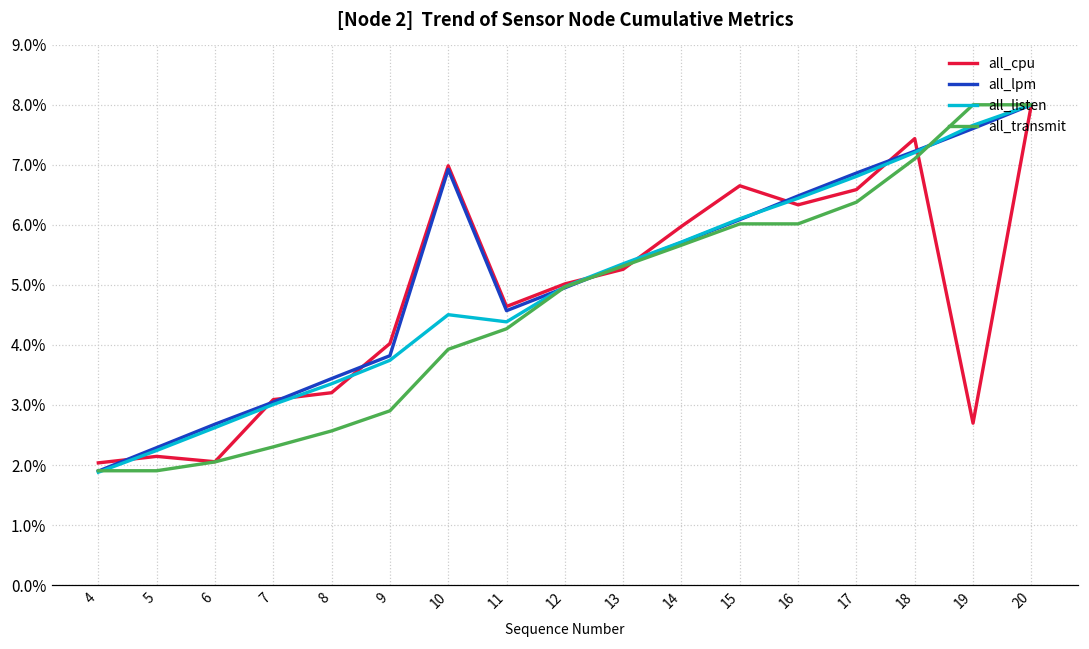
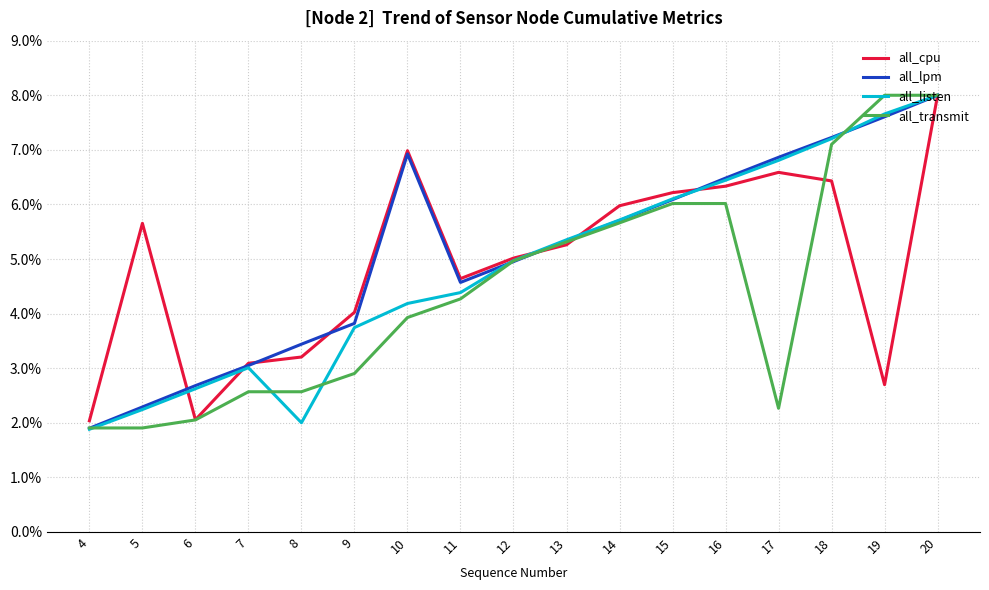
  {
    "all_cpu": {
      "4": "2.0%",
-     "5": "2.1%",
+     "5": "5.7%",
      "8": "3.2%",
      "9": "4.0%",
      "10": "7.0%",
      "11": "4.6%",
      "12": "5.0%",
      "13": "5.3%",
      "14": "6.0%",
-     "15": "6.7%",
+     "15": "6.2%",
      "16": "6.3%",
      "17": "6.6%",
-     "18": "7.4%",
+     "18": "6.4%",
      "19": "2.7%"
    },
    "all_lpm": {
      "6": "2.7%",
      "8": "3.4%",
      "9": "3.8%",
      "10": "6.9%",
      "11": "4.6%",
      "17": "6.9%",
      "19": "7.6%"
    },
    "all_listen": {
      "6": "2.6%",
-     "8": "3.4%",
+     "8": "2.0%",
      "9": "3.7%",
-     "10": "4.5%",
+     "10": "4.2%",
      "11": "4.4%",
      "17": "6.8%",
      "19": "7.7%"
    },
    "all_transmit": {
      "5": "1.9%",
-     "7": "2.3%",
+     "7": "2.6%",
      "8": "2.6%",
      "9": "2.9%",
      "10": "3.9%",
      "11": "4.3%",
      "15": "6.0%",
      "16": "6.0%",
-     "17": "6.4%",
+     "17": "2.3%",
      "18": "7.1%",
      "19": "8.0%"
    }
  }
